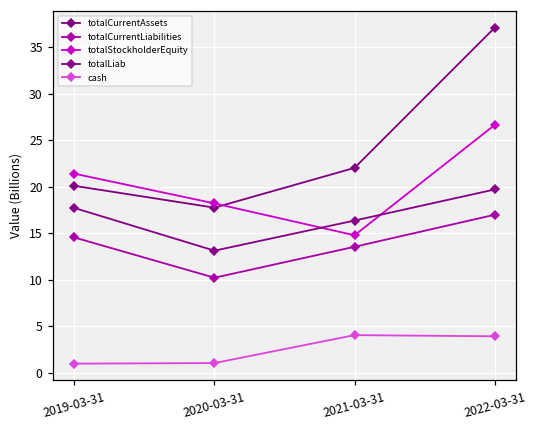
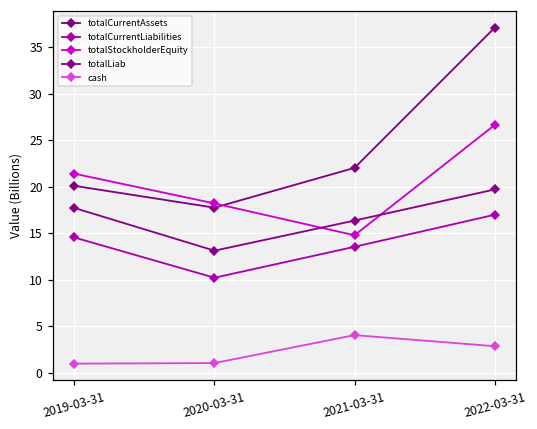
  {
    "cash": {
      "2019-03-31": 1,
      "2020-03-31": 1,
      "2021-03-31": 4,
-     "2022-03-31": 4
+     "2022-03-31": 3
    }
  }
